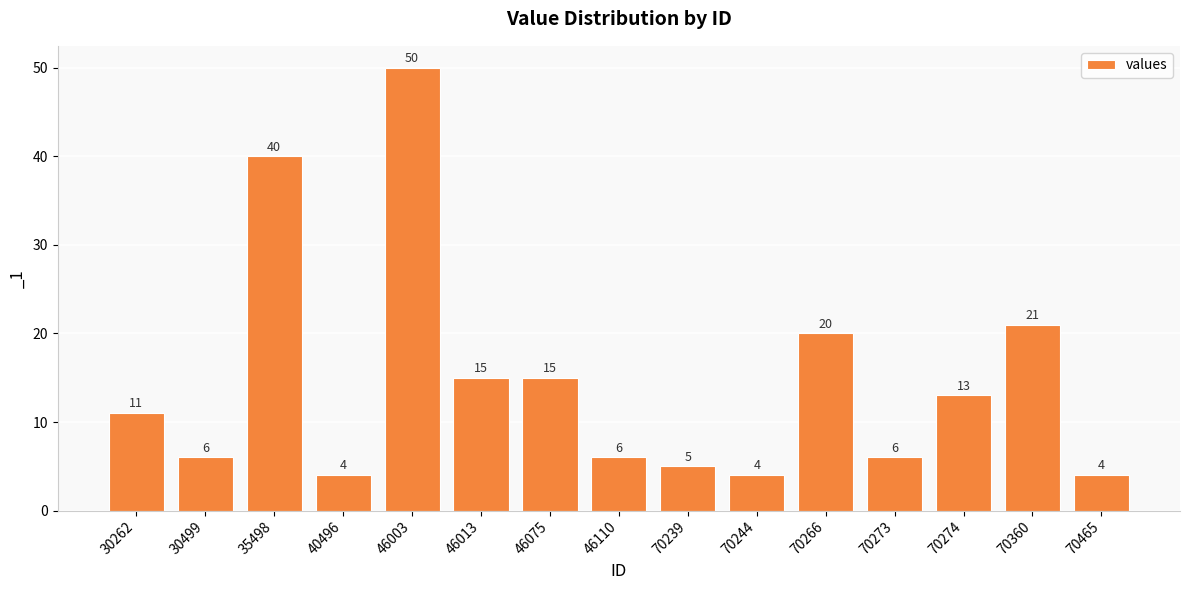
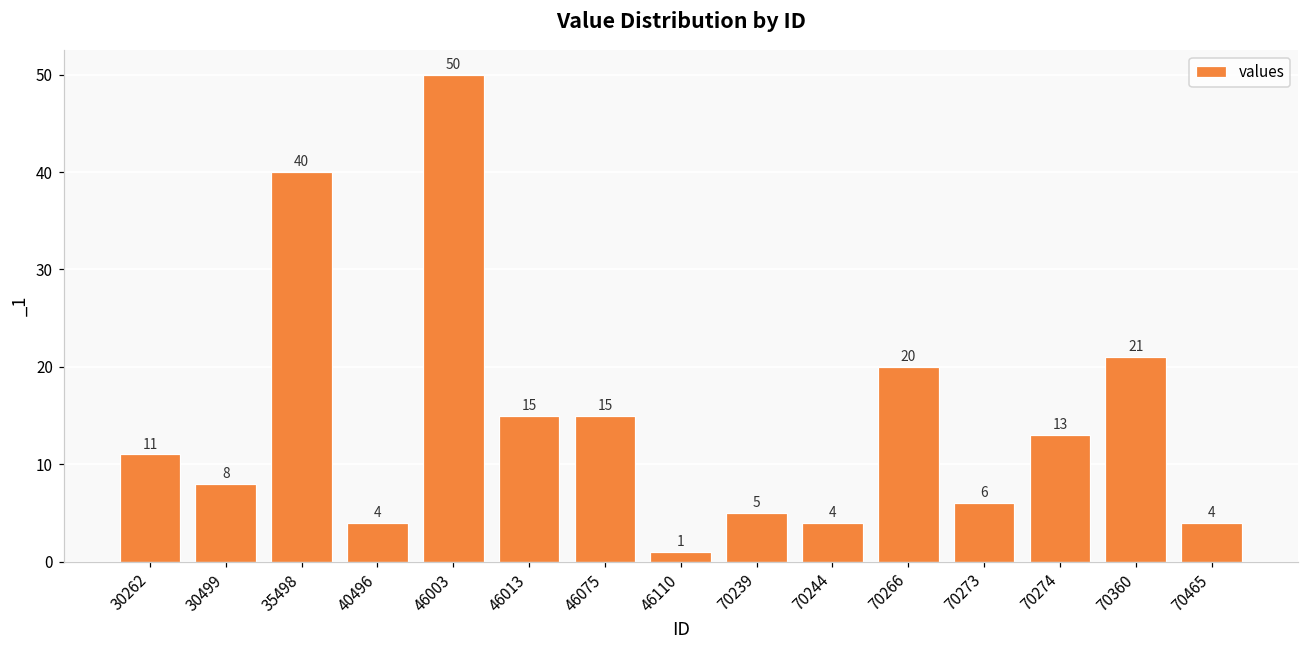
  {
    "30262": 11,
-   "30499": 6,
+   "30499": 8,
    "35498": 40,
    "40496": 4,
    "46003": 50,
    "46013": 15,
    "46075": 15,
-   "46110": 6,
+   "46110": 1,
    "70239": 5,
    "70244": 4,
    "70266": 20,
    "70273": 6,
    "70274": 13,
    "70360": 21,
    "70465": 4
  }
